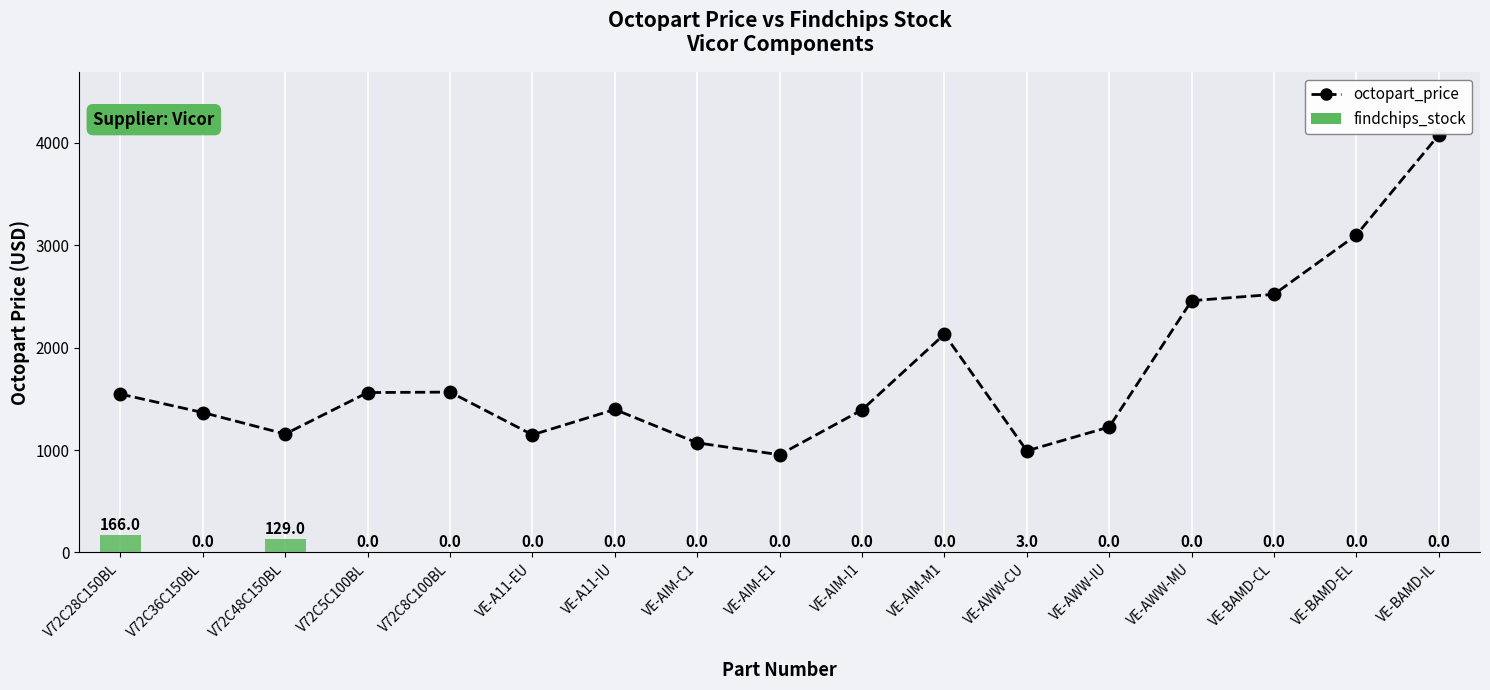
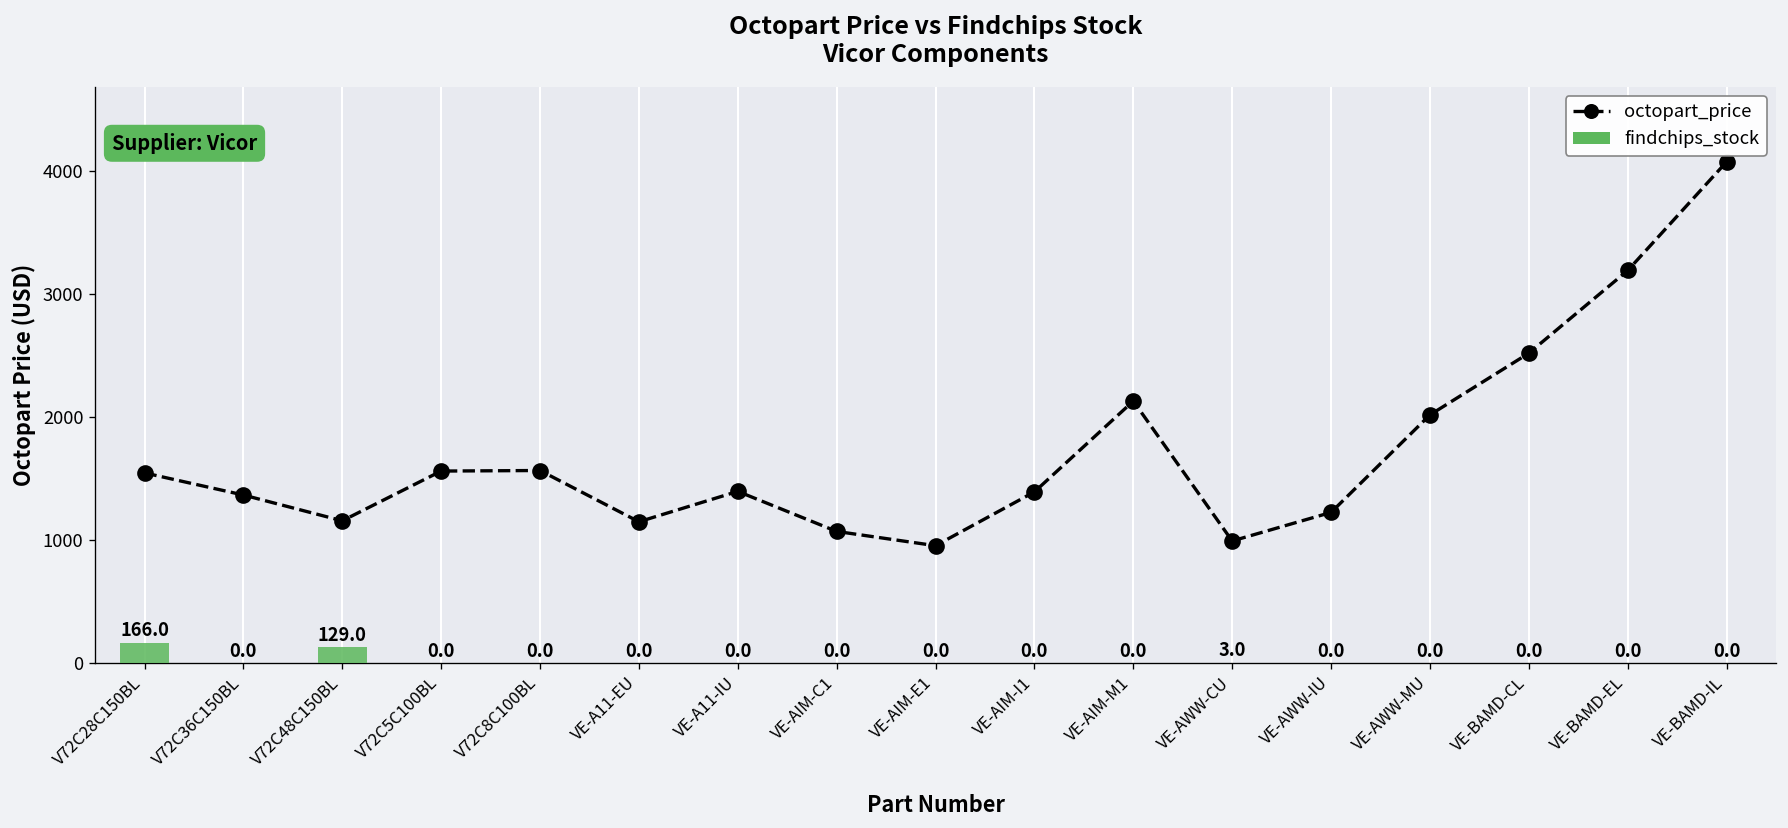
  {
    "octopart_price": {
      "V72C28C150BL": 1550,
      "V72C36C150BL": 1370,
      "V72C48C150BL": 1160,
      "V72C5C100BL": 1560,
      "V72C8C100BL": 1570,
      "VE-A11-EU": 1150,
      "VE-A11-IU": 1400,
      "VE-AIM-C1": 1070,
      "VE-AIM-E1": 950,
      "VE-AIM-I1": 1390,
      "VE-AIM-M1": 2130,
      "VE-AWW-CU": 990,
      "VE-AWW-IU": 1230,
-     "VE-AWW-MU": 2460,
+     "VE-AWW-MU": 2020,
      "VE-BAMD-CL": 2520,
-     "VE-BAMD-EL": 3100,
+     "VE-BAMD-EL": 3190,
      "VE-BAMD-IL": 4080
    },
    "findchips_stock": {
      "V72C28C150BL": 166.0,
      "V72C36C150BL": 0.0,
      "V72C48C150BL": 129.0,
      "V72C5C100BL": 0.0,
      "V72C8C100BL": 0.0,
      "VE-A11-EU": 0.0,
      "VE-A11-IU": 0.0,
      "VE-AIM-C1": 0.0,
      "VE-AIM-E1": 0.0,
      "VE-AIM-I1": 0.0,
      "VE-AIM-M1": 0.0,
      "VE-AWW-CU": 3.0,
      "VE-AWW-IU": 0.0,
      "VE-AWW-MU": 0.0,
      "VE-BAMD-CL": 0.0,
      "VE-BAMD-EL": 0.0,
      "VE-BAMD-IL": 0.0
    }
  }
